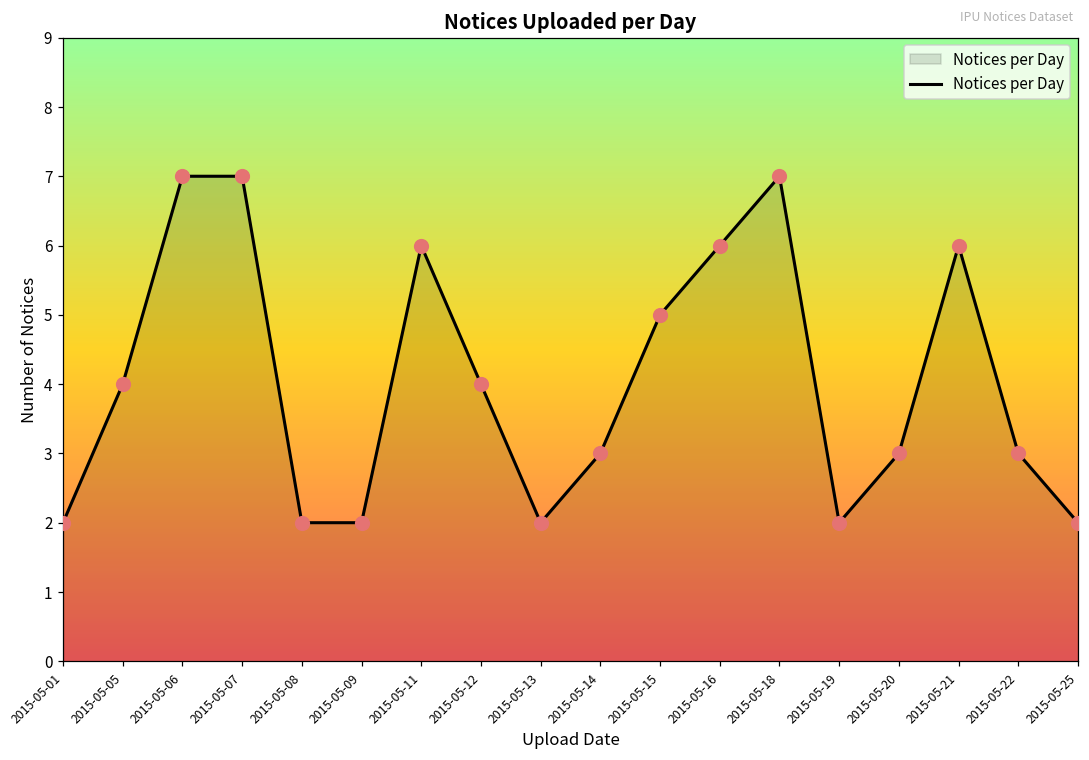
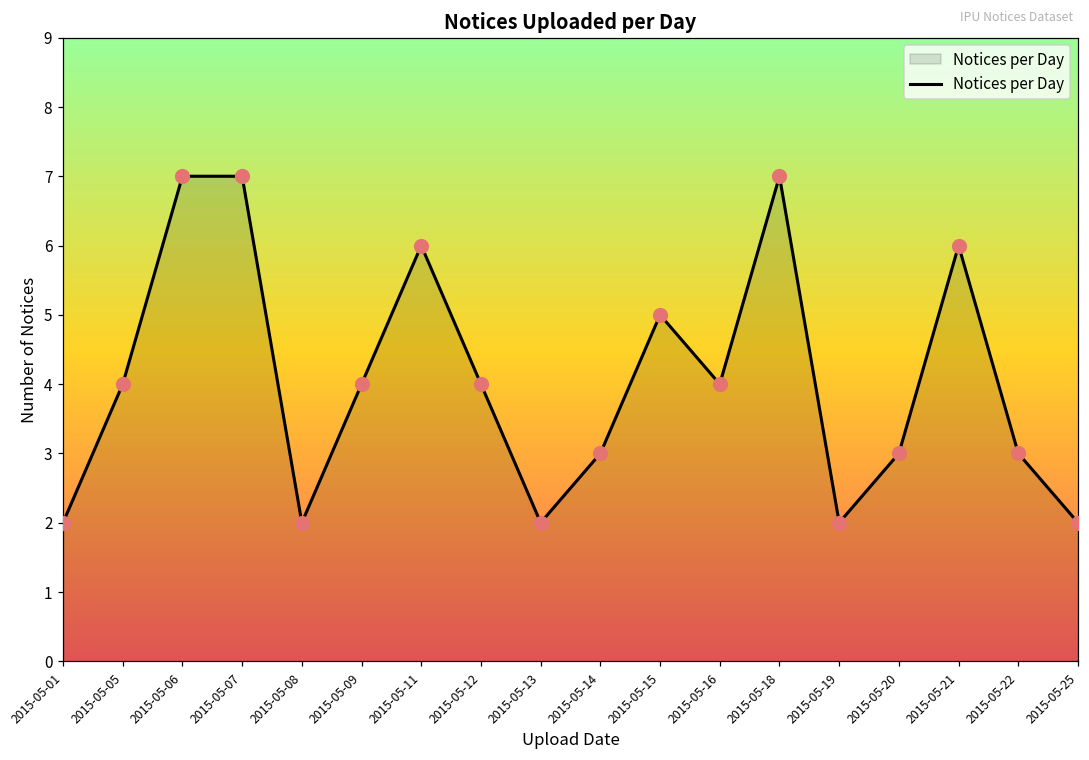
  {
    "2015-05-01": 2,
    "2015-05-05": 4,
    "2015-05-06": 7,
    "2015-05-07": 7,
    "2015-05-08": 2,
-   "2015-05-09": 2,
+   "2015-05-09": 4,
    "2015-05-11": 6,
    "2015-05-12": 4,
    "2015-05-13": 2,
    "2015-05-14": 3,
    "2015-05-15": 5,
-   "2015-05-16": 6,
+   "2015-05-16": 4,
    "2015-05-18": 7,
    "2015-05-19": 2,
    "2015-05-20": 3,
    "2015-05-21": 6,
    "2015-05-22": 3,
    "2015-05-25": 2
  }
